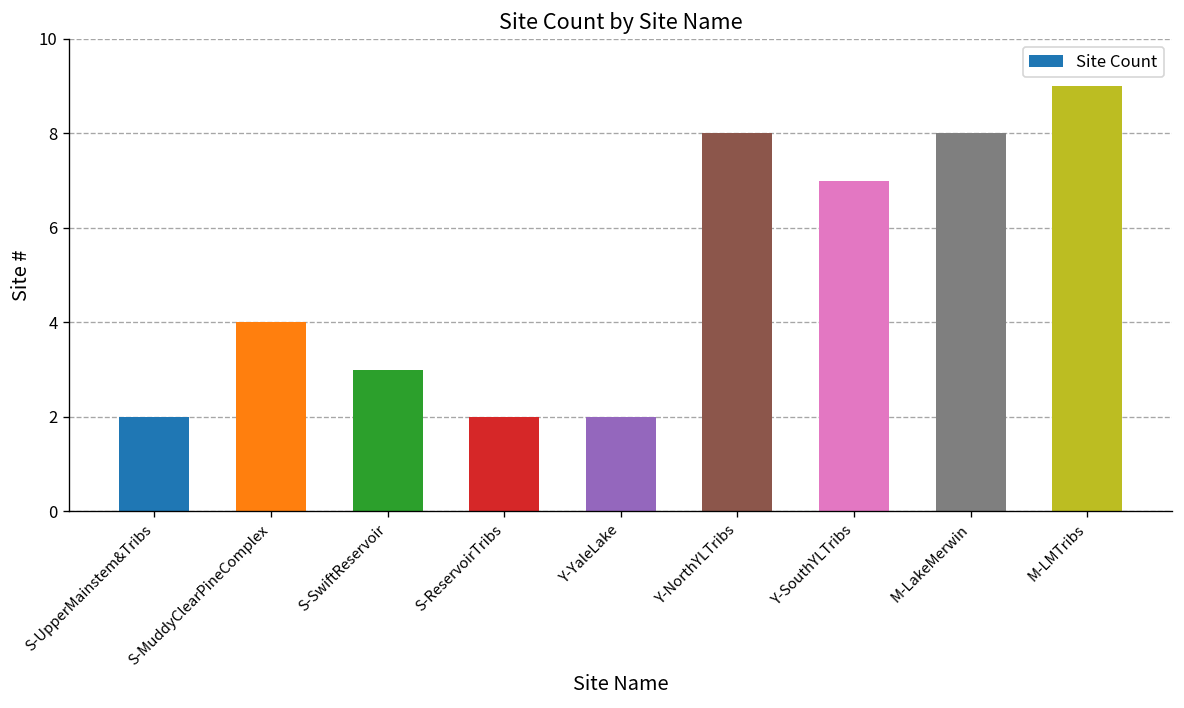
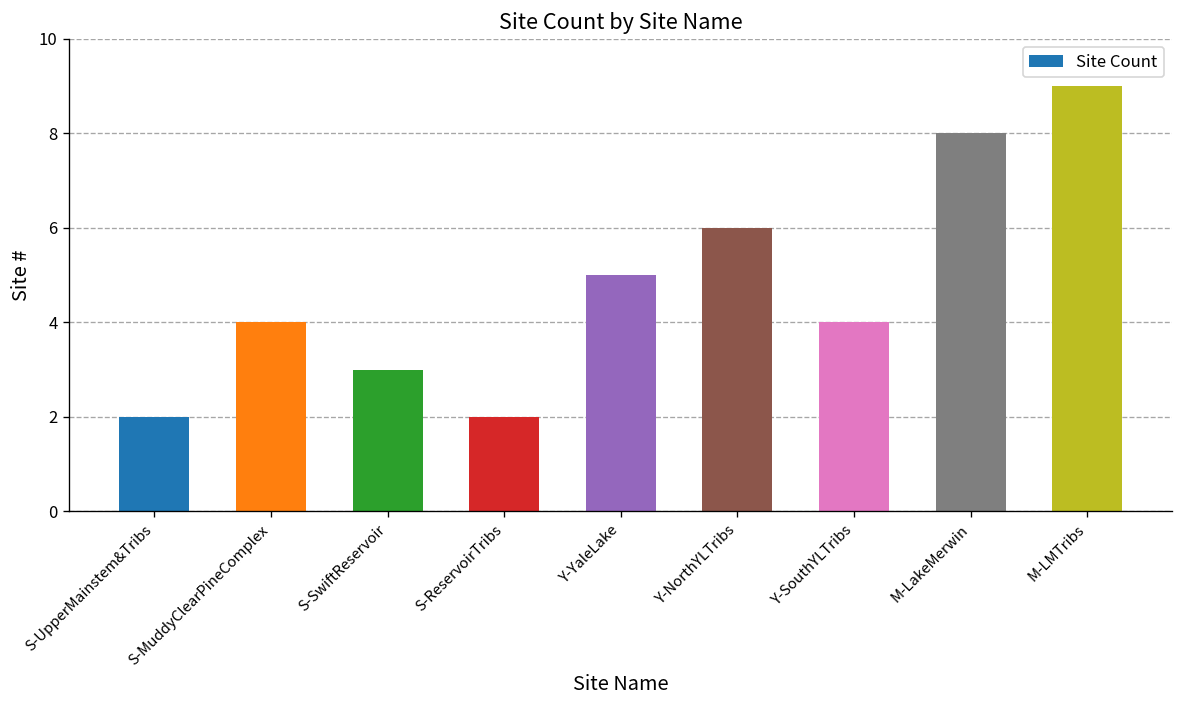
  {
    "S-UpperMainstem&Tribs": 2,
    "S-MuddyClearPineComplex": 4,
    "S-SwiftReservoir": 3,
    "S-ReservoirTribs": 2,
-   "Y-YaleLake": 2,
-   "Y-NorthYLTribs": 8,
-   "Y-SouthYLTribs": 7,
+   "Y-YaleLake": 5,
+   "Y-NorthYLTribs": 6,
+   "Y-SouthYLTribs": 4,
    "M-LakeMerwin": 8,
    "M-LMTribs": 9
  }
